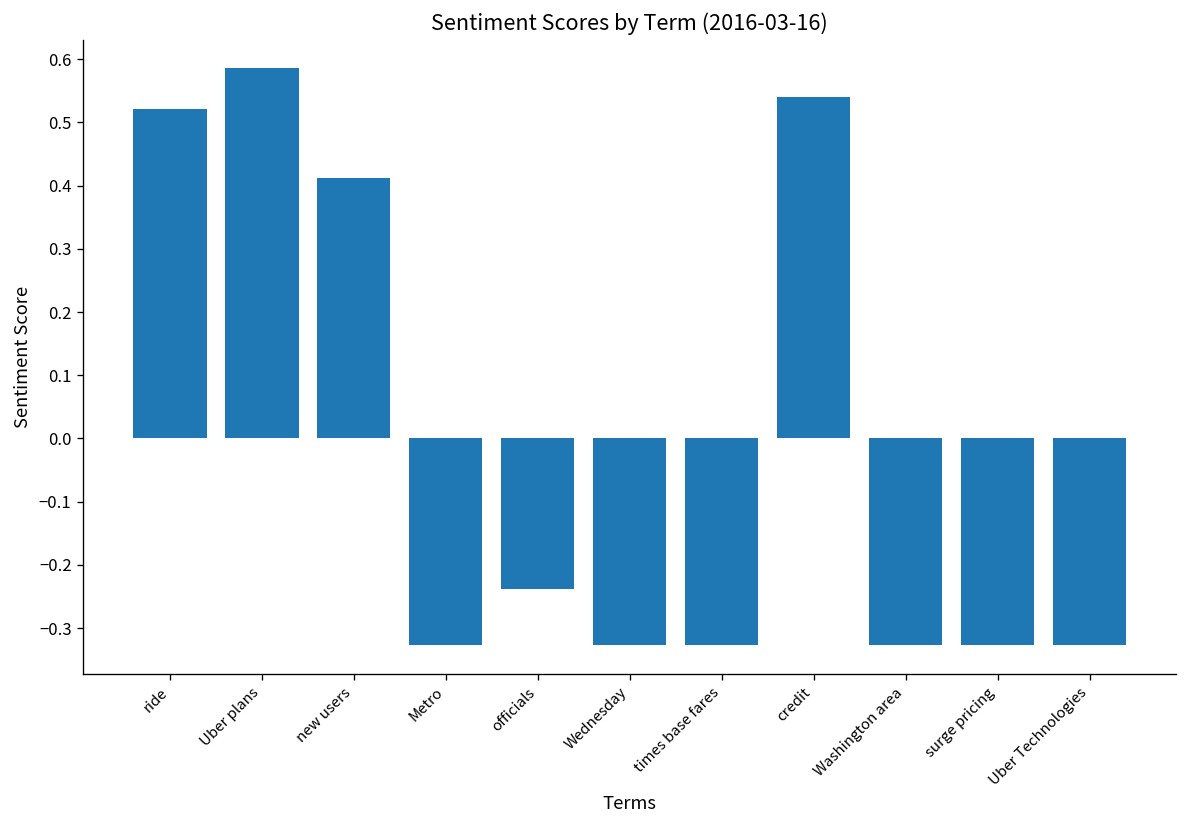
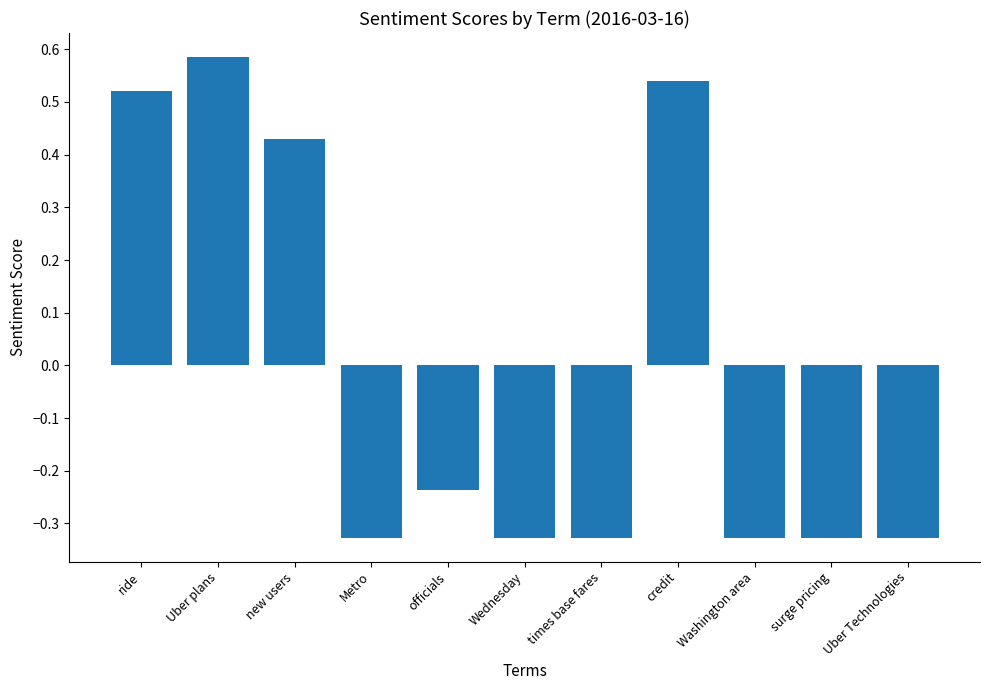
  {
    "ride": 0.52,
    "Uber plans": 0.59,
-   "new users": 0.41,
+   "new users": 0.43,
    "Metro": -0.33,
    "officials": -0.24,
    "Wednesday": -0.33,
    "times base fares": -0.33,
    "credit": 0.54,
    "Washington area": -0.33,
    "surge pricing": -0.33,
    "Uber Technologies": -0.33
  }
